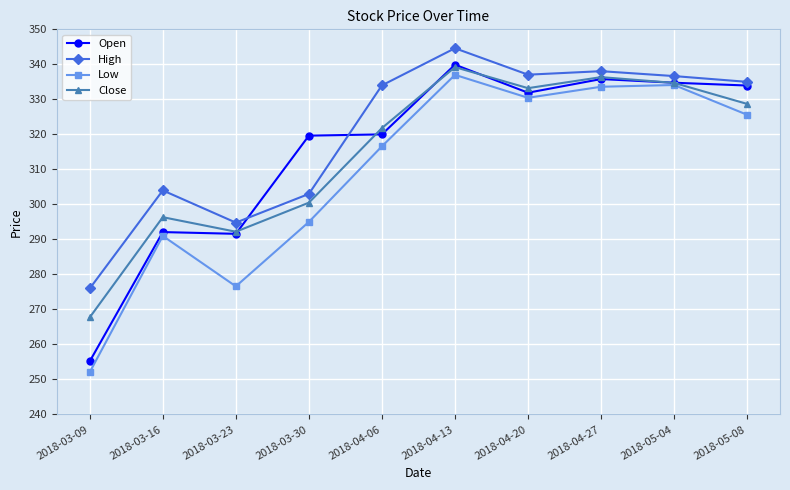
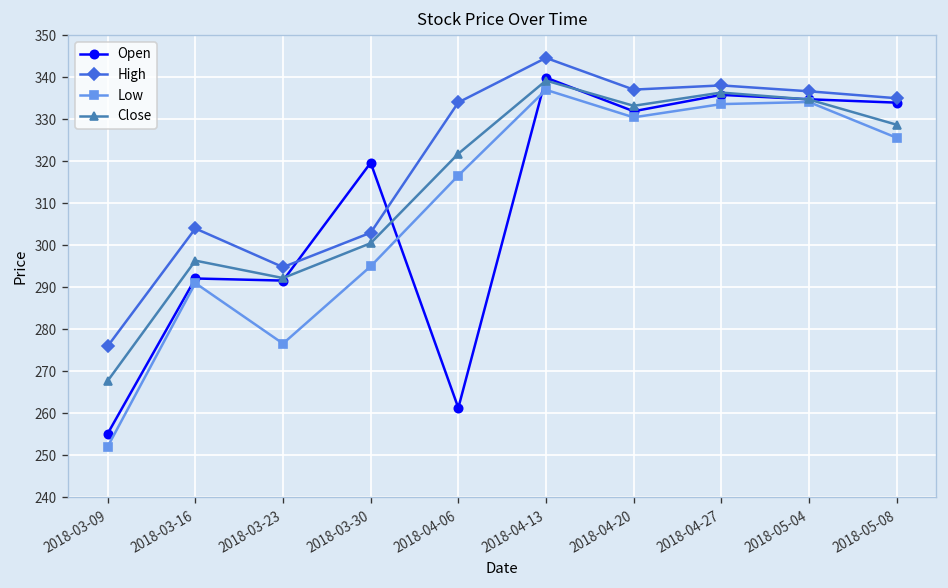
  {
    "Open": {
      "2018-03-09": 255,
      "2018-03-16": 292,
      "2018-03-30": 320,
-     "2018-04-06": 320,
+     "2018-04-06": 261,
      "2018-04-20": 332,
      "2018-05-08": 334
    }
  }
